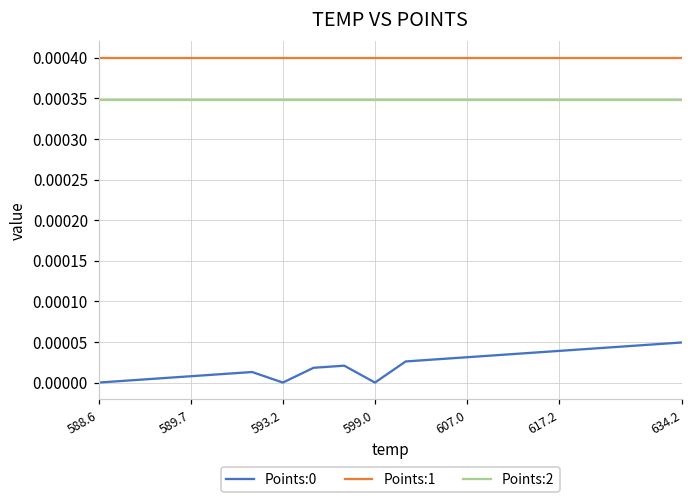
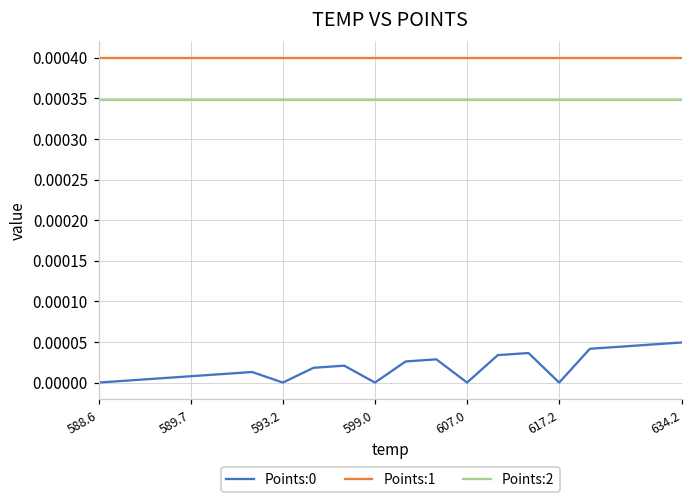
  {
    "Points:0": {
      "588.6": 0.00000,
      "589.7": 0.00001,
      "593.2": 0.00000,
      "599.0": 0.00000,
-     "607.0": 0.00003,
-     "617.2": 0.00004,
+     "607.0": 0.00000,
+     "617.2": 0.00000,
      "634.2": 0.00005
    },
    "Points:1": {
      "588.6": 0.00040,
      "589.7": 0.00040,
      "593.2": 0.00040,
      "599.0": 0.00040,
      "607.0": 0.00040,
      "617.2": 0.00040,
      "634.2": 0.00040
    },
    "Points:2": {
      "588.6": 0.00035,
      "589.7": 0.00035,
      "593.2": 0.00035,
      "599.0": 0.00035,
      "607.0": 0.00035,
      "617.2": 0.00035,
      "634.2": 0.00035
    }
  }
